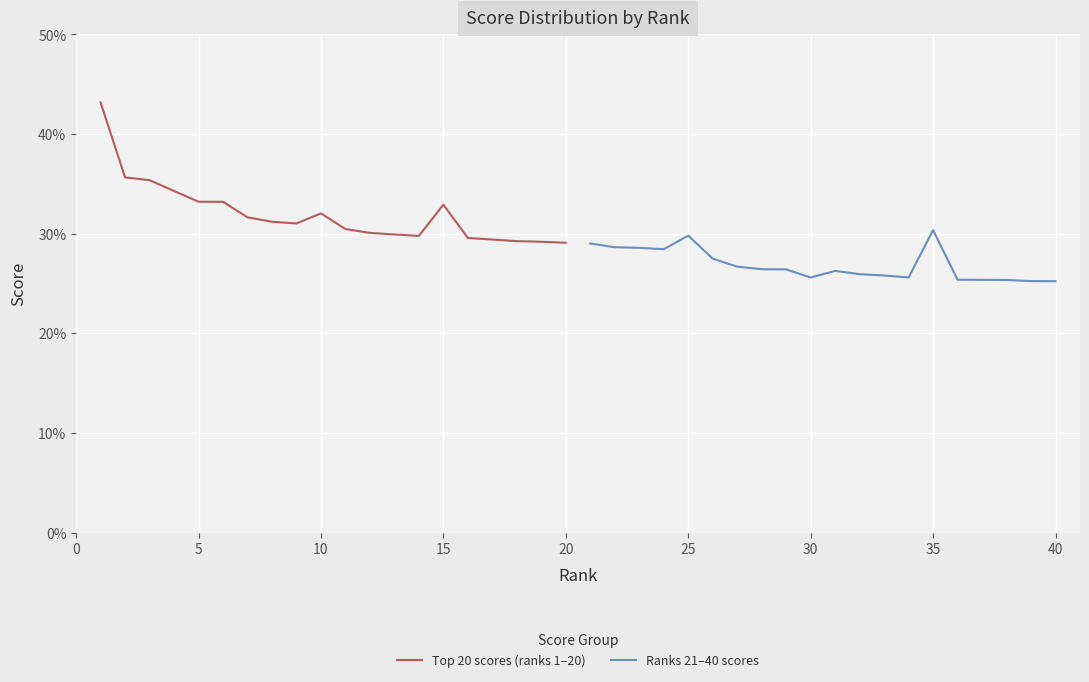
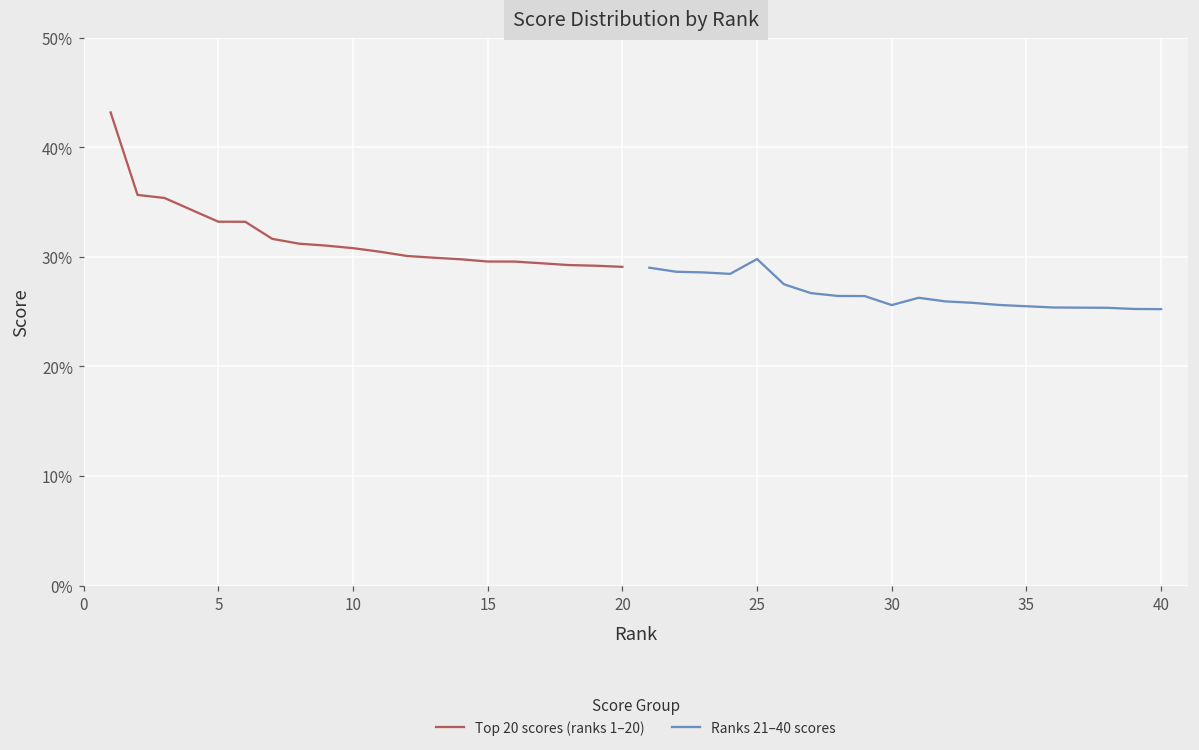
  {
    "Top 20 scores (ranks 1–20)": {
      "5": "33%",
-     "10": "32%",
-     "15": "33%",
+     "10": "31%",
+     "15": "30%",
      "20": "29%"
    },
    "Ranks 21–40 scores": {
      "25": "30%",
      "30": "26%",
-     "35": "30%",
+     "35": "25%",
      "40": "25%"
    }
  }
